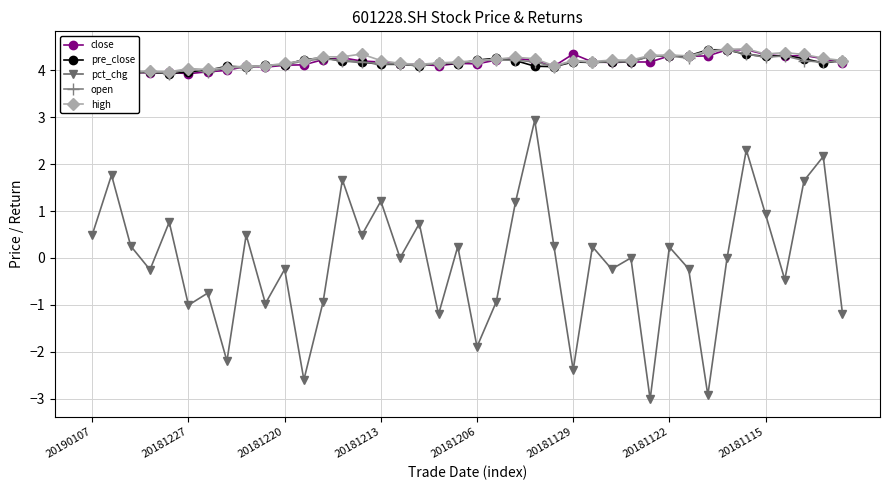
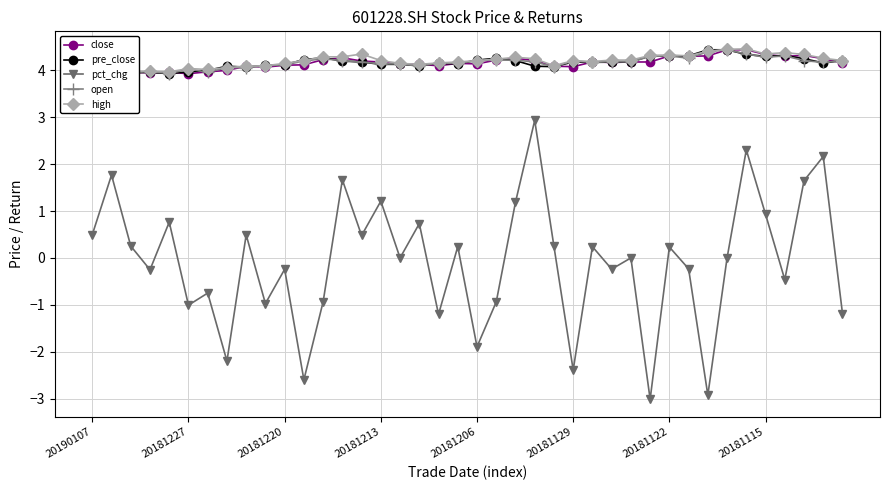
  {
    "close": {
      "20181206": 4.1,
-     "20181129": 4.4
+     "20181129": 4.1
    }
  }
